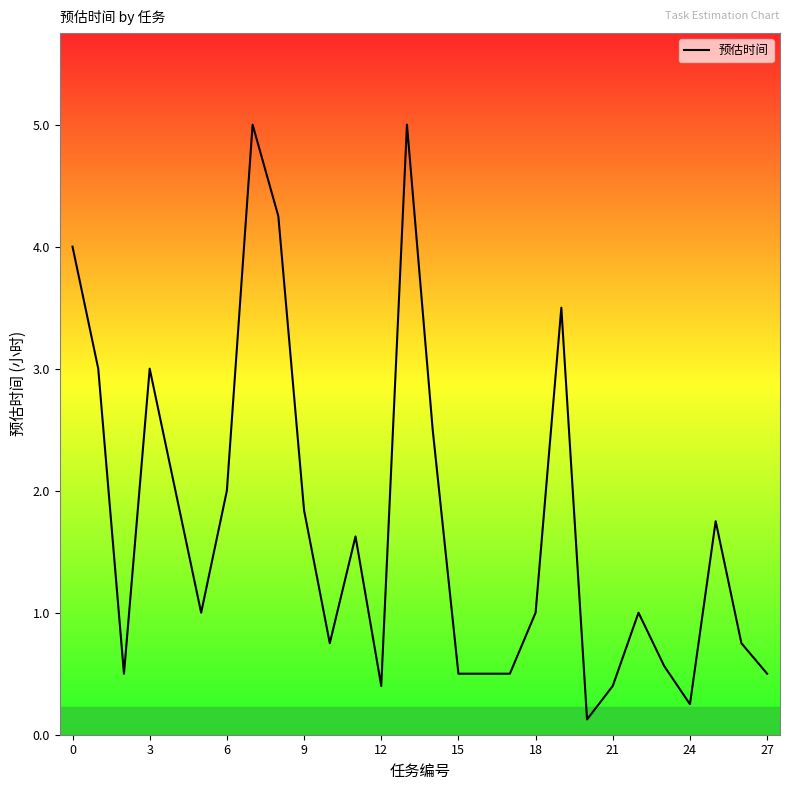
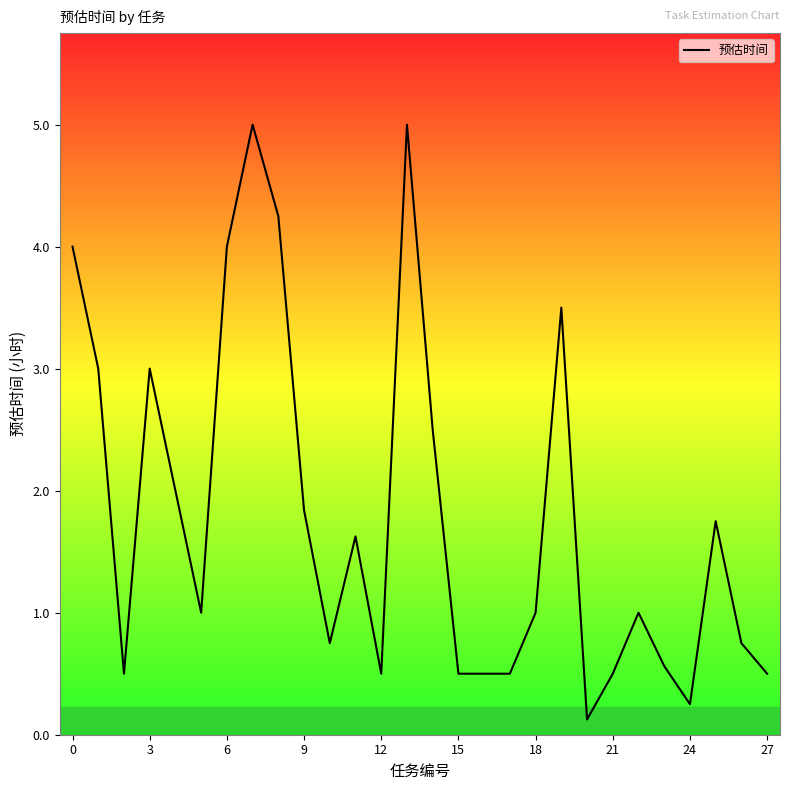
  {
    "0": 4.0,
    "3": 3.0,
-   "6": 2,
+   "6": 4,
    "9": 1.84,
-   "12": 0.4,
+   "12": 0.5,
    "15": 0.5,
    "18": 1.0,
-   "21": 0.4,
+   "21": 0.5,
    "24": 0.25,
    "27": 0.5
  }
